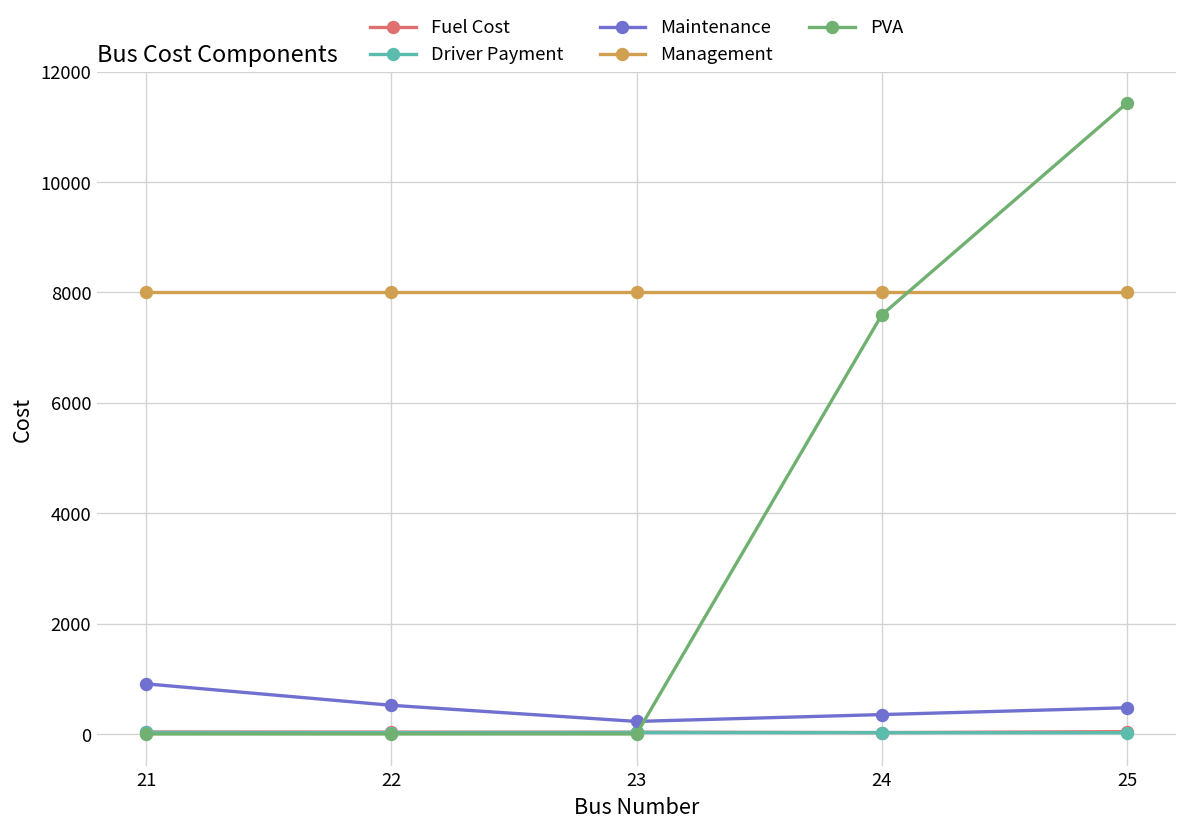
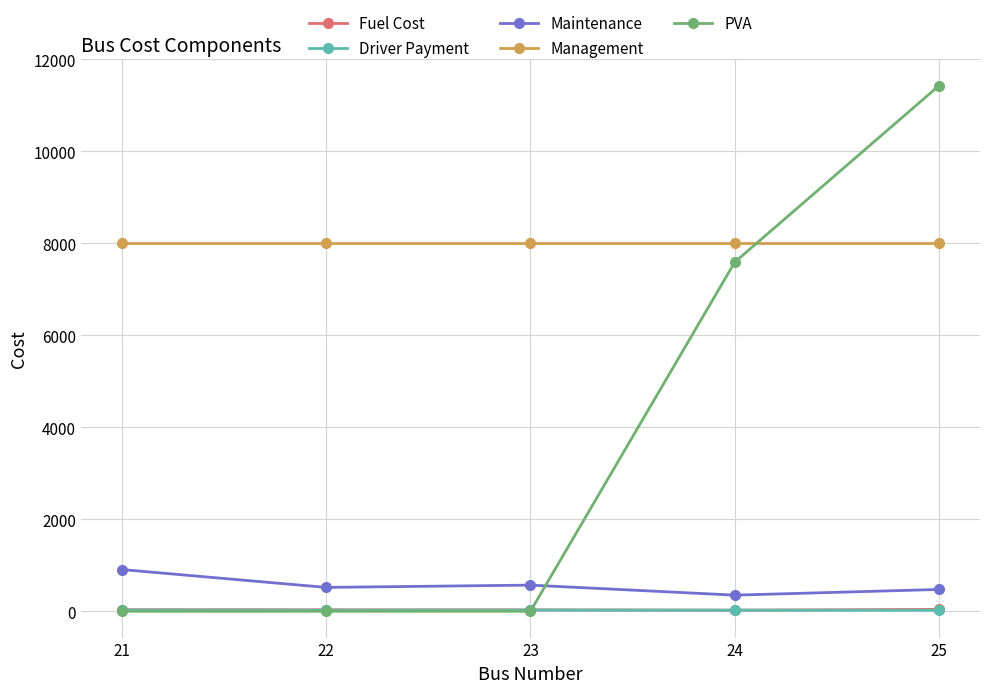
  {
    "Maintenance": {
      "21": 900,
      "22": 500,
-     "23": 200,
+     "23": 600,
      "24": 400,
      "25": 500
    },
    "PVA": {
      "24": 7600,
      "25": 11400
    }
  }
